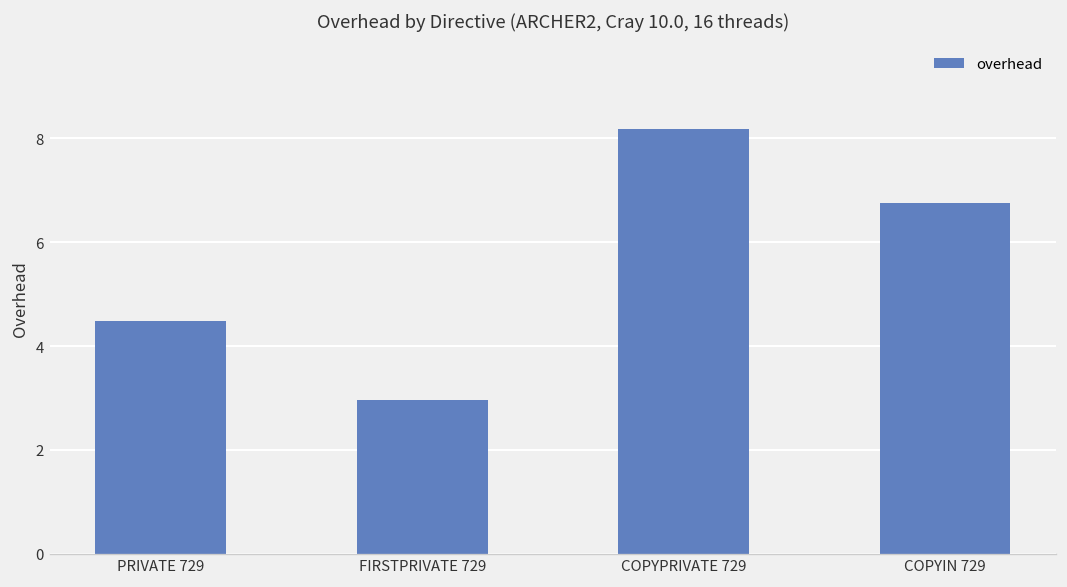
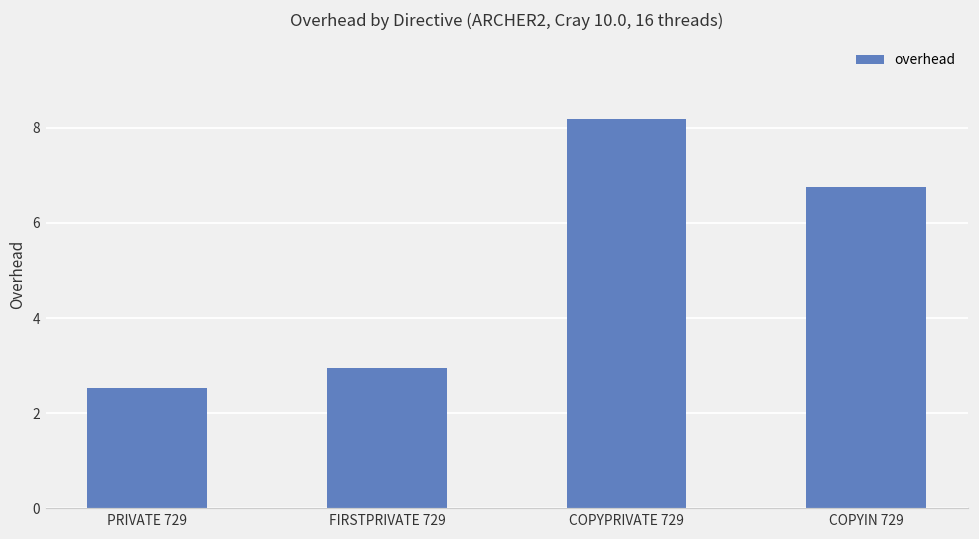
  {
-   "PRIVATE 729": 4.5,
+   "PRIVATE 729": 2.5,
    "FIRSTPRIVATE 729": 3.0,
    "COPYPRIVATE 729": 8.2,
    "COPYIN 729": 6.7
  }
